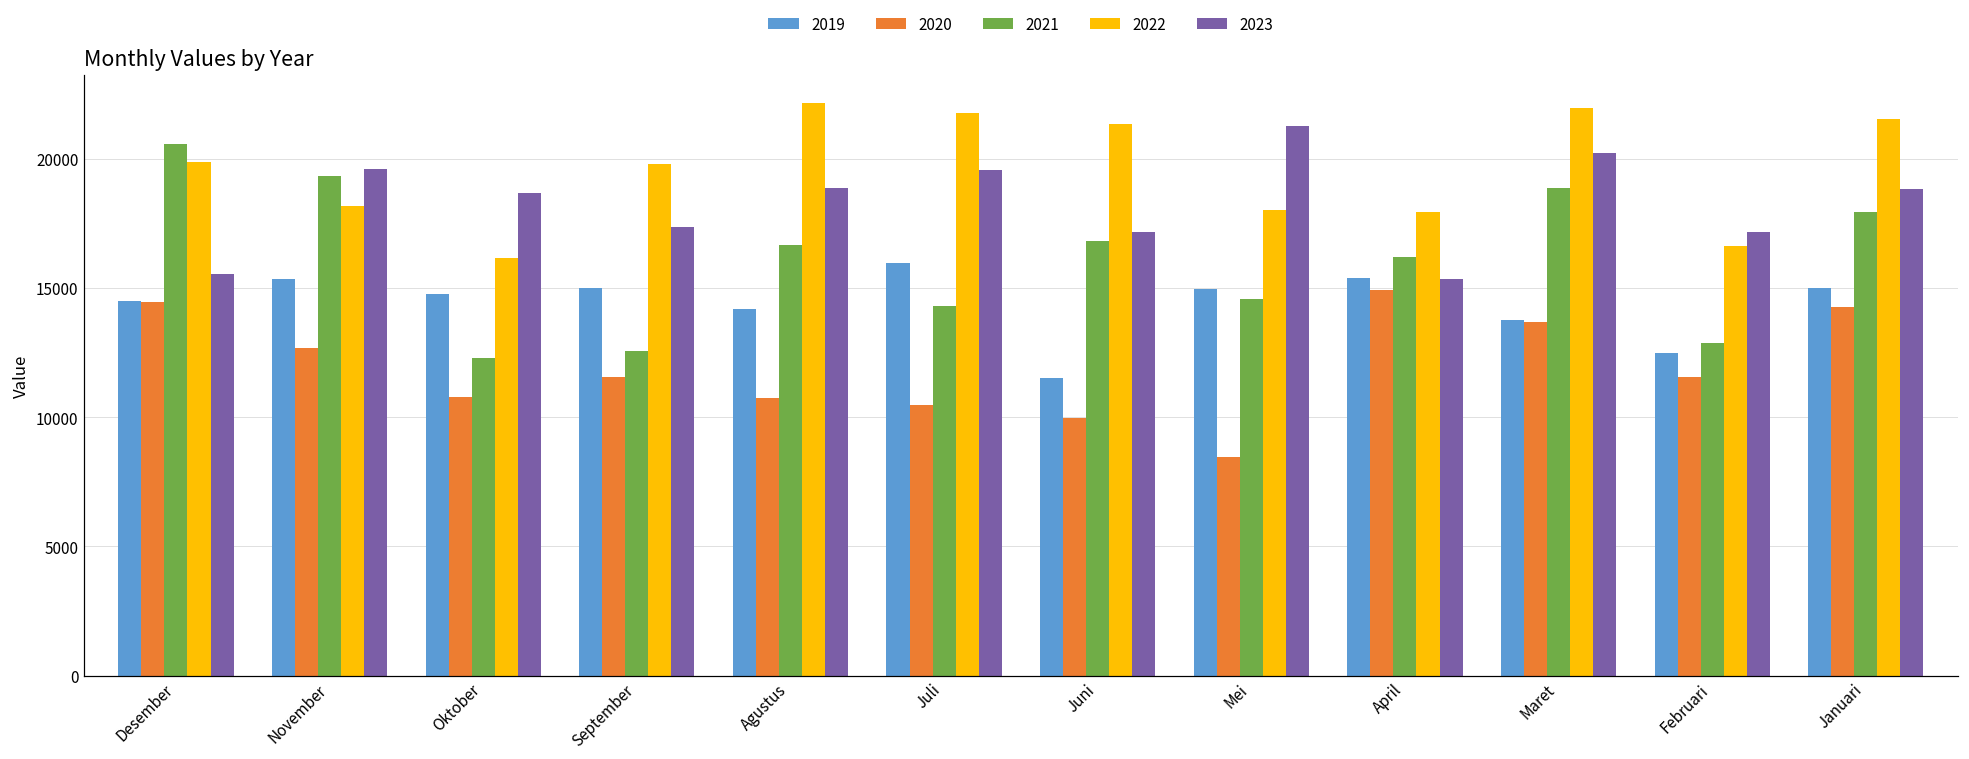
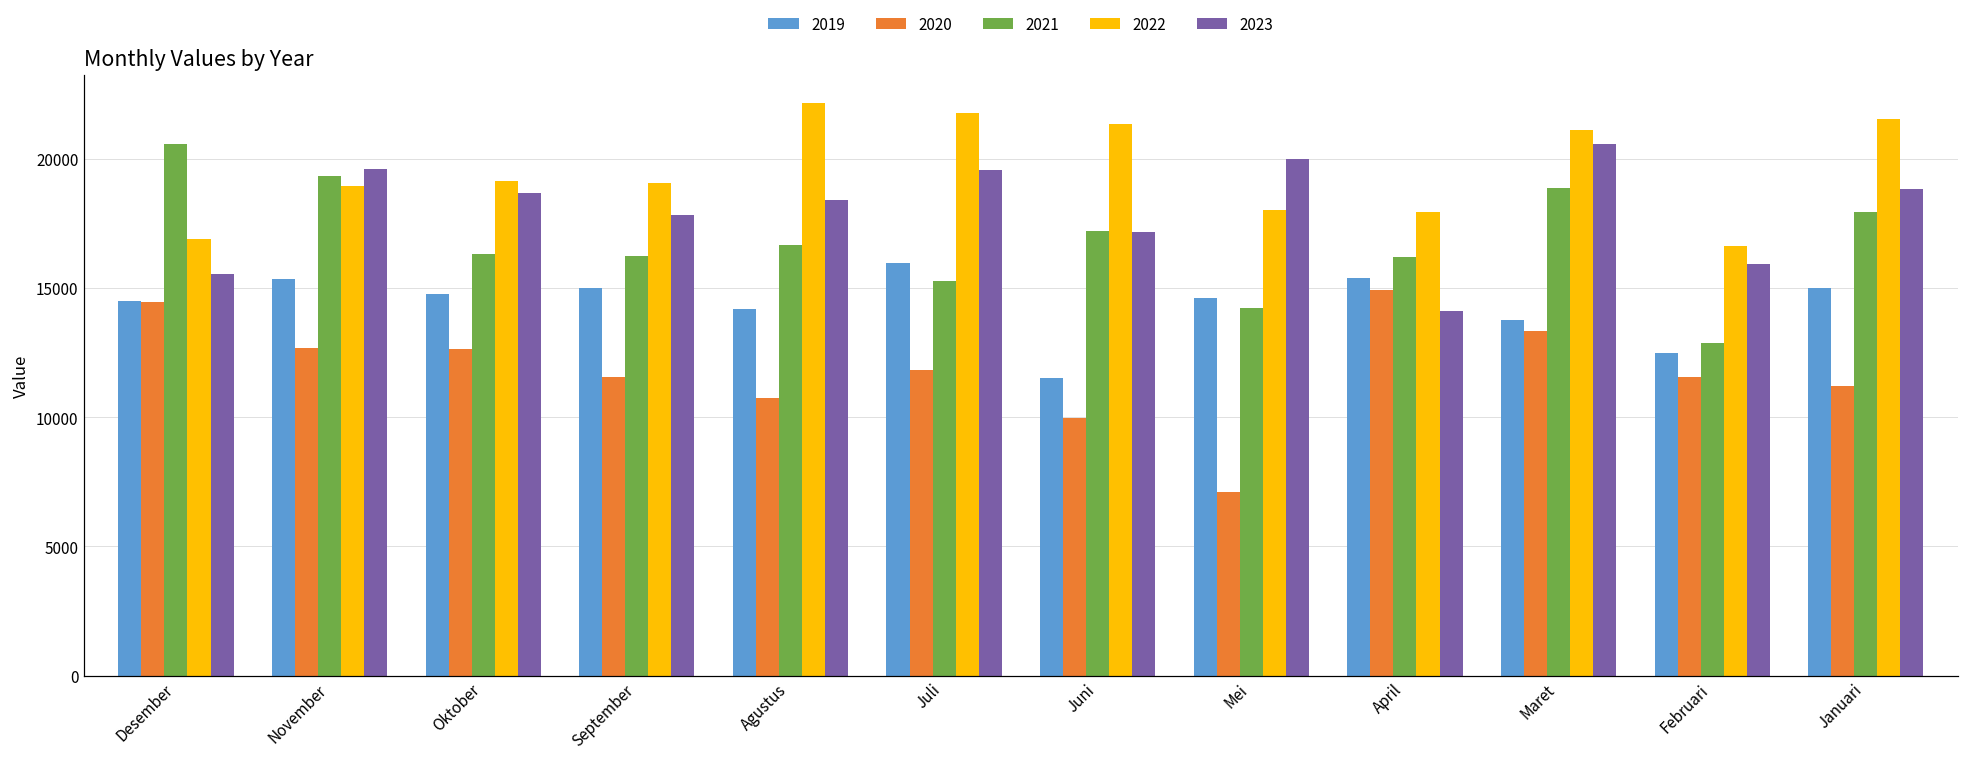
  {
    "2019": {
      "Desember": 14500,
      "November": 15300,
      "Oktober": 14800,
      "September": 15000,
      "Agustus": 14200,
      "Juli": 16000,
      "Juni": 11500,
-     "Mei": 15000,
+     "Mei": 14600,
      "April": 15400,
      "Maret": 13700,
      "Februari": 12500,
      "Januari": 15000
    },
    "2020": {
      "Desember": 14400,
      "November": 12700,
-     "Oktober": 10800,
+     "Oktober": 12700,
      "September": 11600,
      "Agustus": 10700,
-     "Juli": 10500,
+     "Juli": 11800,
      "Juni": 10000,
-     "Mei": 8400,
+     "Mei": 7100,
      "April": 14900,
-     "Maret": 13700,
+     "Maret": 13400,
      "Februari": 11500,
-     "Januari": 14300
+     "Januari": 11200
    },
    "2021": {
      "Desember": 20600,
      "November": 19300,
-     "Oktober": 12300,
-     "September": 12600,
+     "Oktober": 16300,
+     "September": 16200,
      "Agustus": 16700,
-     "Juli": 14300,
-     "Juni": 16800,
-     "Mei": 14600,
+     "Juli": 15300,
+     "Juni": 17200,
+     "Mei": 14200,
      "April": 16200,
      "Maret": 18900,
      "Februari": 12900,
      "Januari": 17900
    },
    "2022": {
-     "Desember": 19900,
-     "November": 18200,
-     "Oktober": 16200,
-     "September": 19800,
+     "Desember": 16900,
+     "November": 19000,
+     "Oktober": 19100,
+     "September": 19000,
      "Agustus": 22200,
      "Juli": 21800,
      "Juni": 21400,
      "Mei": 18000,
      "April": 17900,
-     "Maret": 22000,
+     "Maret": 21100,
      "Februari": 16600,
      "Januari": 21500
    },
    "2023": {
      "Desember": 15500,
      "November": 19600,
      "Oktober": 18700,
-     "September": 17300,
-     "Agustus": 18900,
+     "September": 17800,
+     "Agustus": 18400,
      "Juli": 19600,
      "Juni": 17200,
-     "Mei": 21300,
-     "April": 15300,
-     "Maret": 20200,
-     "Februari": 17200,
+     "Mei": 20000,
+     "April": 14100,
+     "Maret": 20600,
+     "Februari": 15900,
      "Januari": 18800
    }
  }
